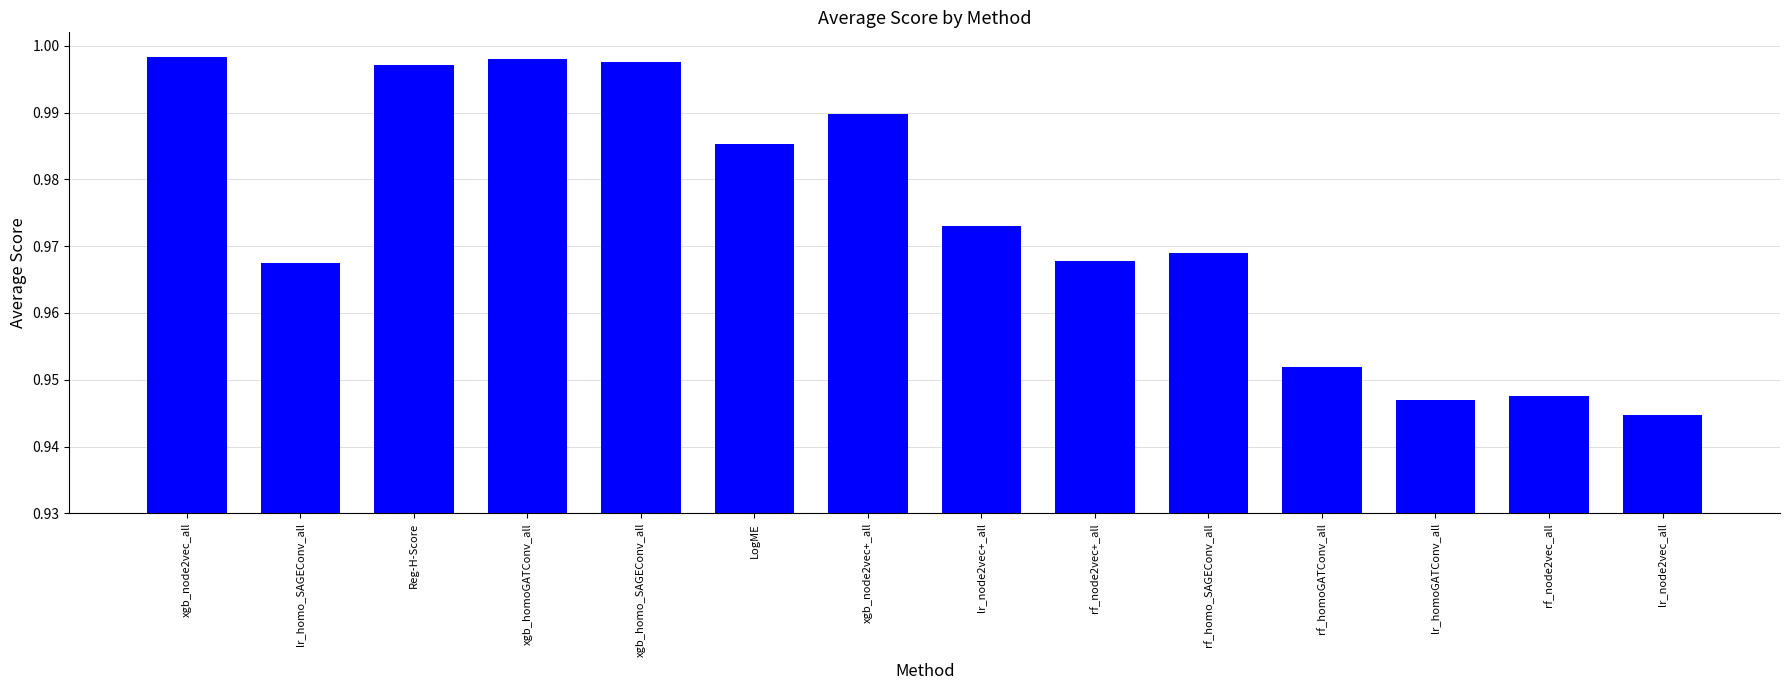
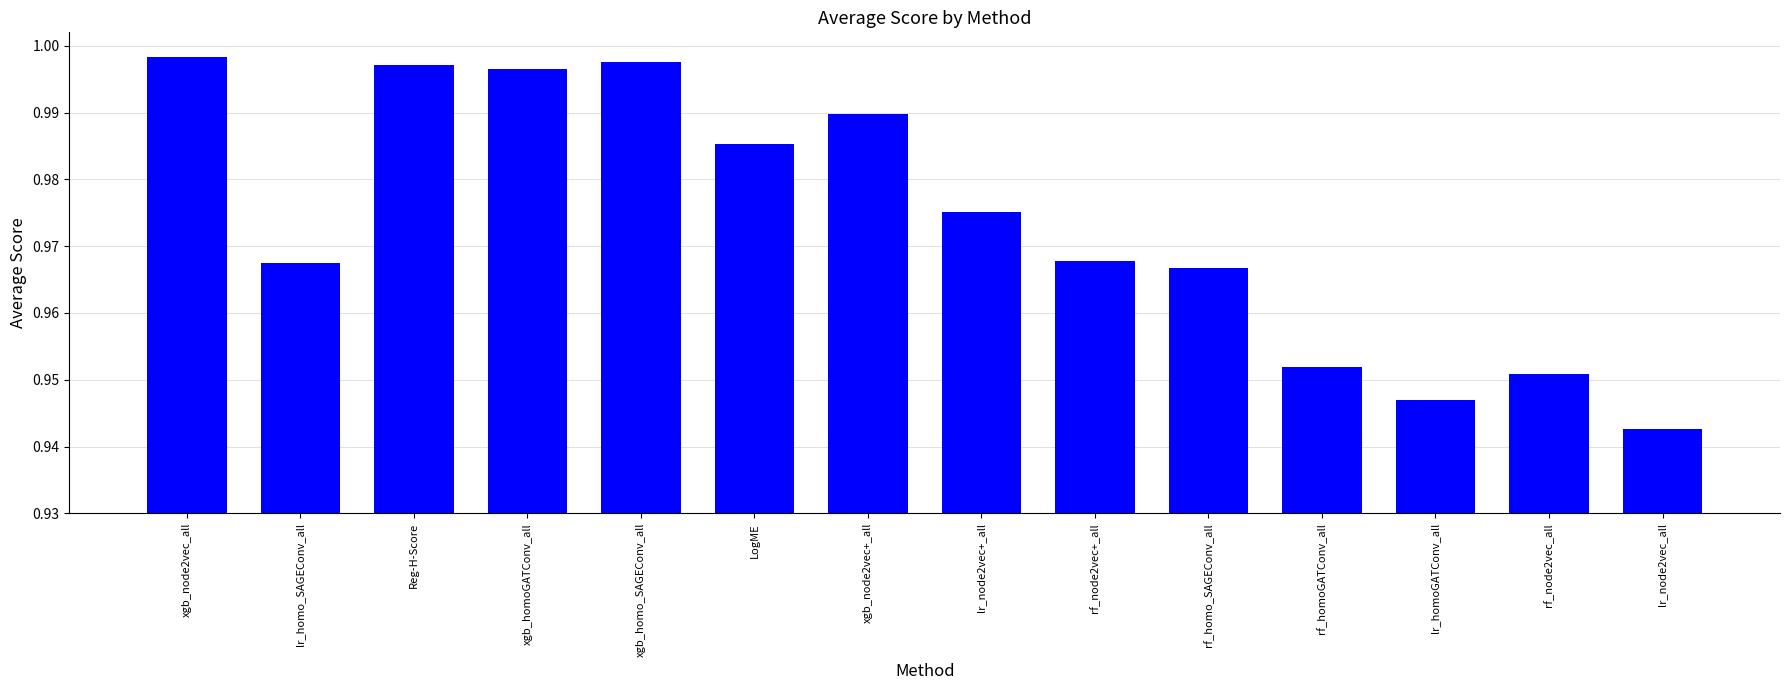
  {
    "xgb_node2vec_all": 0.998,
    "lr_homo_SAGEConv_all": 0.967,
    "Reg-H-Score": 0.997,
-   "xgb_homoGATConv_all": 0.998,
+   "xgb_homoGATConv_all": 0.996,
    "xgb_homo_SAGEConv_all": 0.998,
    "LogME": 0.985,
    "xgb_node2vec+_all": 0.990,
-   "lr_node2vec+_all": 0.973,
+   "lr_node2vec+_all": 0.975,
    "rf_node2vec+_all": 0.968,
-   "rf_homo_SAGEConv_all": 0.969,
+   "rf_homo_SAGEConv_all": 0.967,
    "rf_homoGATConv_all": 0.952,
    "lr_homoGATConv_all": 0.947,
-   "rf_node2vec_all": 0.948,
-   "lr_node2vec_all": 0.945
+   "rf_node2vec_all": 0.951,
+   "lr_node2vec_all": 0.943
  }
